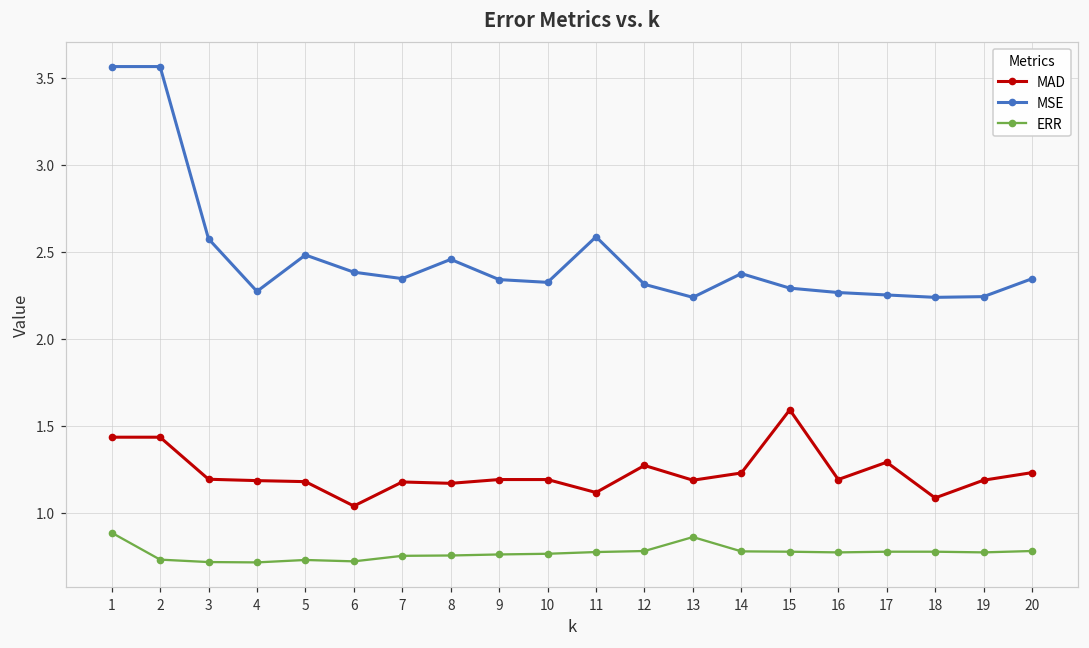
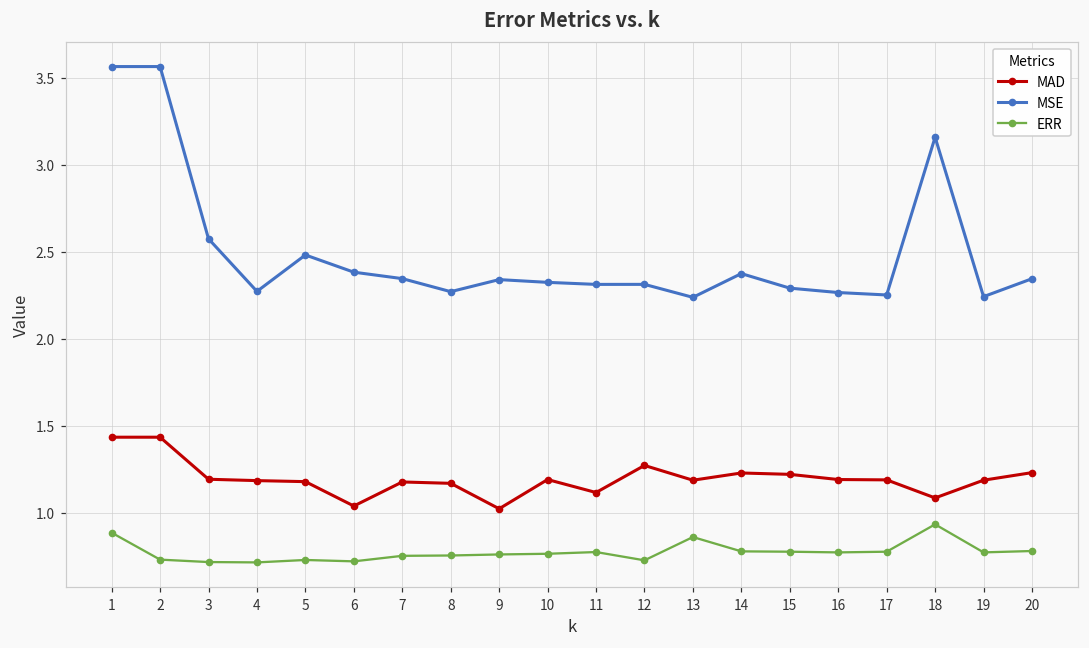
  {
    "MAD": {
      "1": 1.43,
      "2": 1.43,
      "3": 1.19,
      "4": 1.19,
      "5": 1.18,
      "6": 1.04,
      "7": 1.18,
      "8": 1.17,
-     "9": 1.19,
+     "9": 1.02,
      "10": 1.19,
      "11": 1.12,
      "12": 1.27,
      "13": 1.19,
      "14": 1.23,
-     "15": 1.59,
+     "15": 1.22,
      "16": 1.19,
-     "17": 1.29,
+     "17": 1.19,
      "18": 1.09,
      "19": 1.19,
      "20": 1.23
    },
    "MSE": {
      "1": 3.56,
      "2": 3.56,
      "3": 2.57,
      "4": 2.27,
      "5": 2.48,
      "6": 2.38,
      "7": 2.35,
-     "8": 2.46,
+     "8": 2.27,
      "9": 2.34,
      "10": 2.32,
-     "11": 2.59,
+     "11": 2.31,
      "12": 2.31,
      "13": 2.24,
      "14": 2.37,
      "15": 2.29,
      "16": 2.27,
      "17": 2.25,
-     "18": 2.24,
+     "18": 3.16,
      "19": 2.24,
      "20": 2.35
    },
    "ERR": {
      "1": 0.89,
      "2": 0.73,
      "3": 0.72,
      "4": 0.72,
      "5": 0.73,
      "6": 0.72,
      "7": 0.75,
      "8": 0.76,
      "9": 0.76,
      "10": 0.76,
      "11": 0.77,
-     "12": 0.78,
+     "12": 0.73,
      "13": 0.86,
      "14": 0.78,
      "15": 0.78,
      "16": 0.77,
      "17": 0.78,
-     "18": 0.78,
+     "18": 0.93,
      "19": 0.77,
      "20": 0.78
    }
  }
